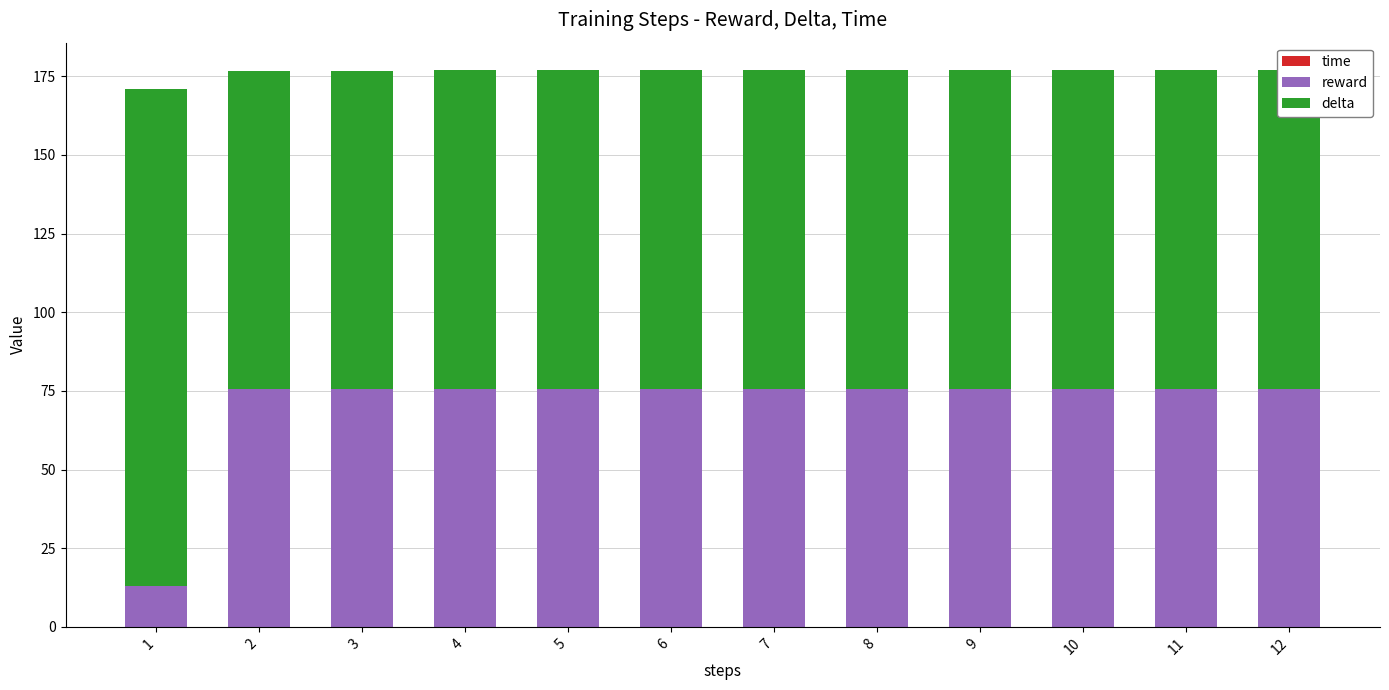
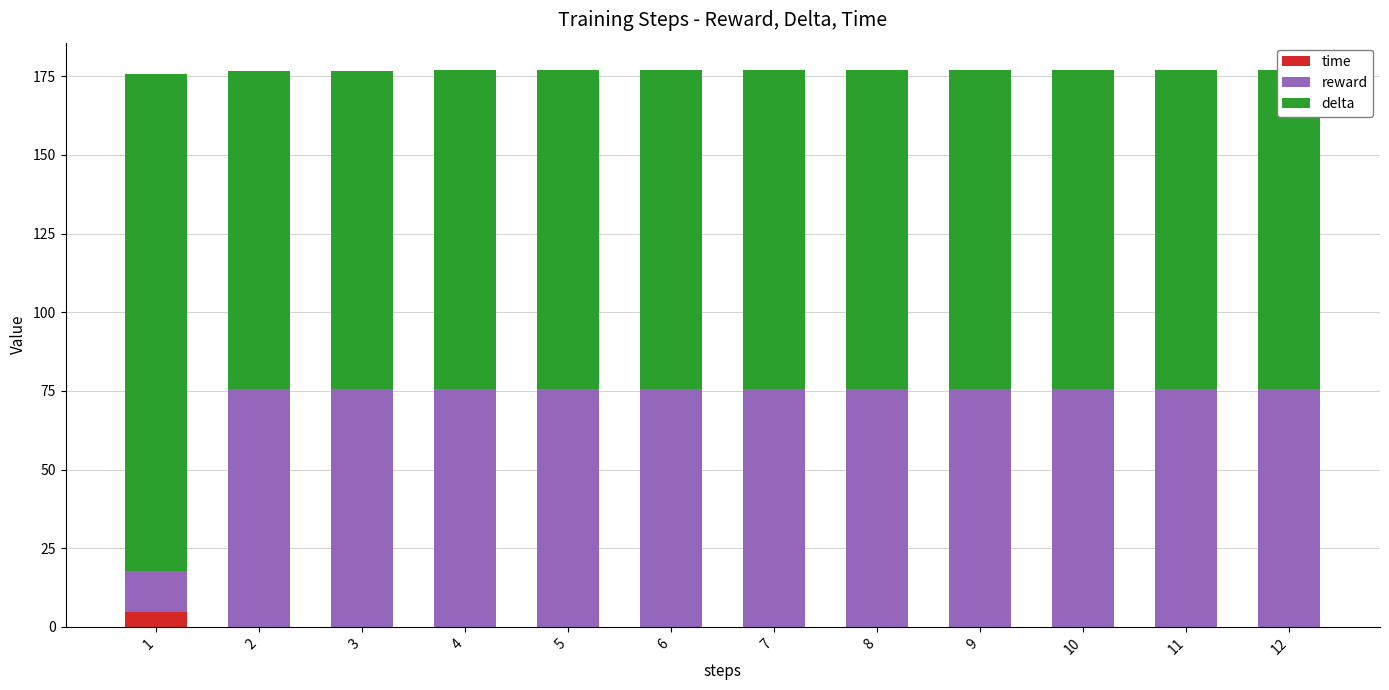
  {
    "time": {
-     "1": 0
+     "1": 5
    },
    "reward": {
      "1": 13,
      "2": 75,
      "3": 76,
      "4": 76,
      "5": 76,
      "6": 76,
      "7": 76,
      "8": 76,
      "9": 76,
      "10": 76,
      "11": 76,
      "12": 76
    },
    "delta": {
      "1": 158,
      "2": 101,
      "3": 101,
      "4": 101,
      "5": 101,
      "6": 101,
      "7": 101,
      "8": 101,
      "9": 101,
      "10": 101,
      "11": 101
    }
  }
